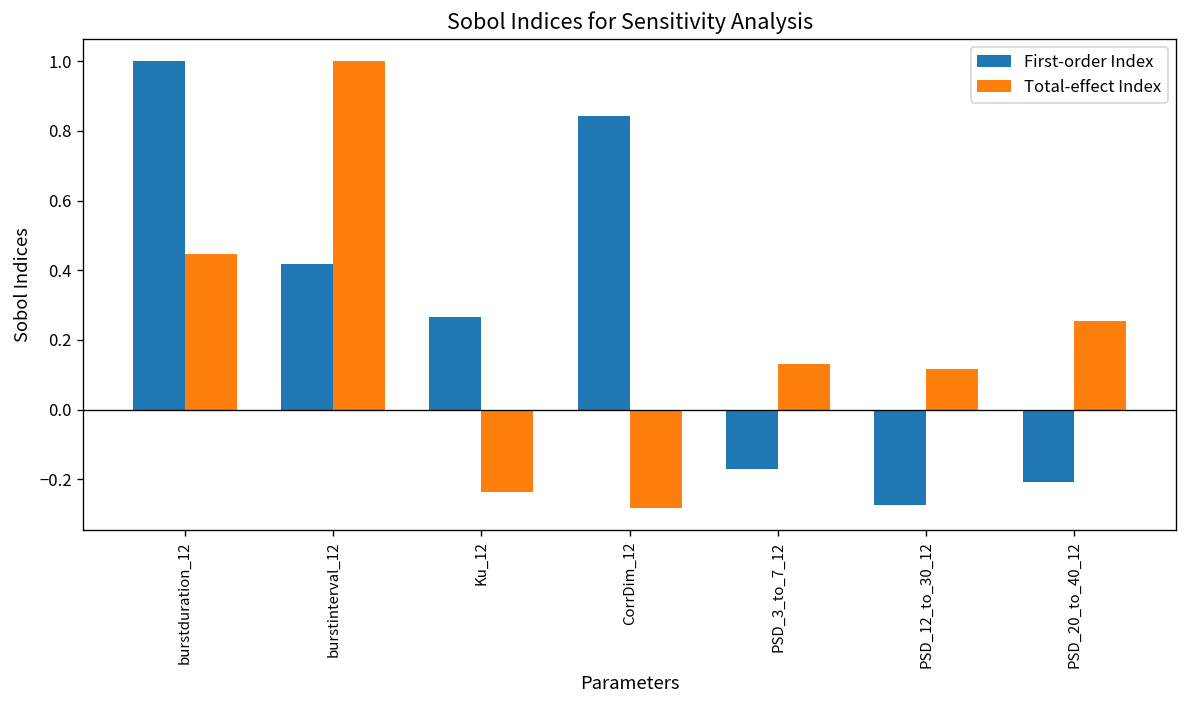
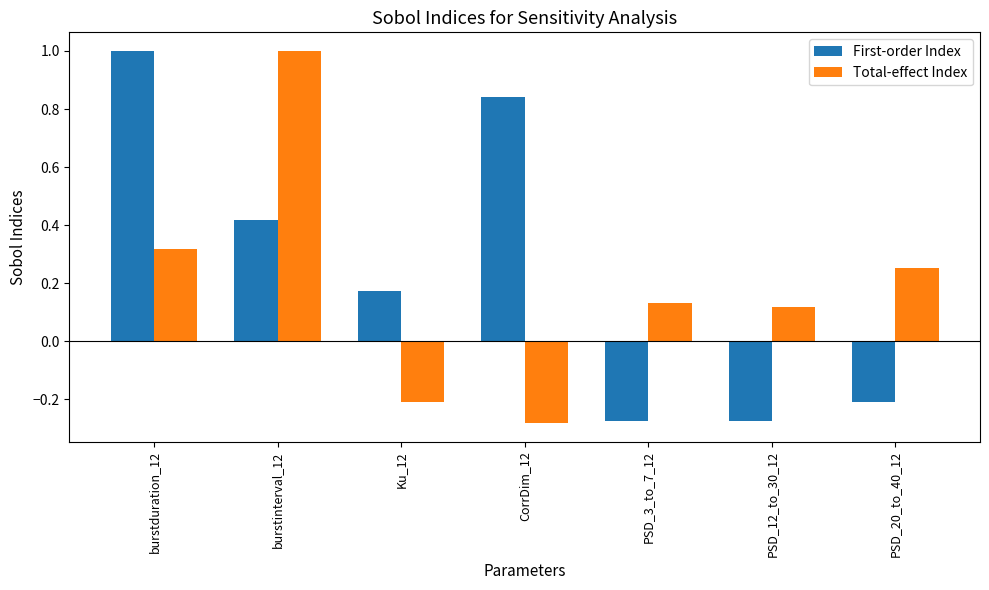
  {
    "First-order Index": {
      "burstduration_12": 1.00,
      "burstinterval_12": 0.42,
-     "Ku_12": 0.27,
+     "Ku_12": 0.17,
      "CorrDim_12": 0.84,
-     "PSD_3_to_7_12": -0.17,
+     "PSD_3_to_7_12": -0.27,
      "PSD_12_to_30_12": -0.27,
      "PSD_20_to_40_12": -0.21
    },
    "Total-effect Index": {
-     "burstduration_12": 0.45,
+     "burstduration_12": 0.32,
      "burstinterval_12": 1.00,
-     "Ku_12": -0.24,
+     "Ku_12": -0.21,
      "CorrDim_12": -0.28,
      "PSD_3_to_7_12": 0.13,
      "PSD_12_to_30_12": 0.12,
      "PSD_20_to_40_12": 0.25
    }
  }
